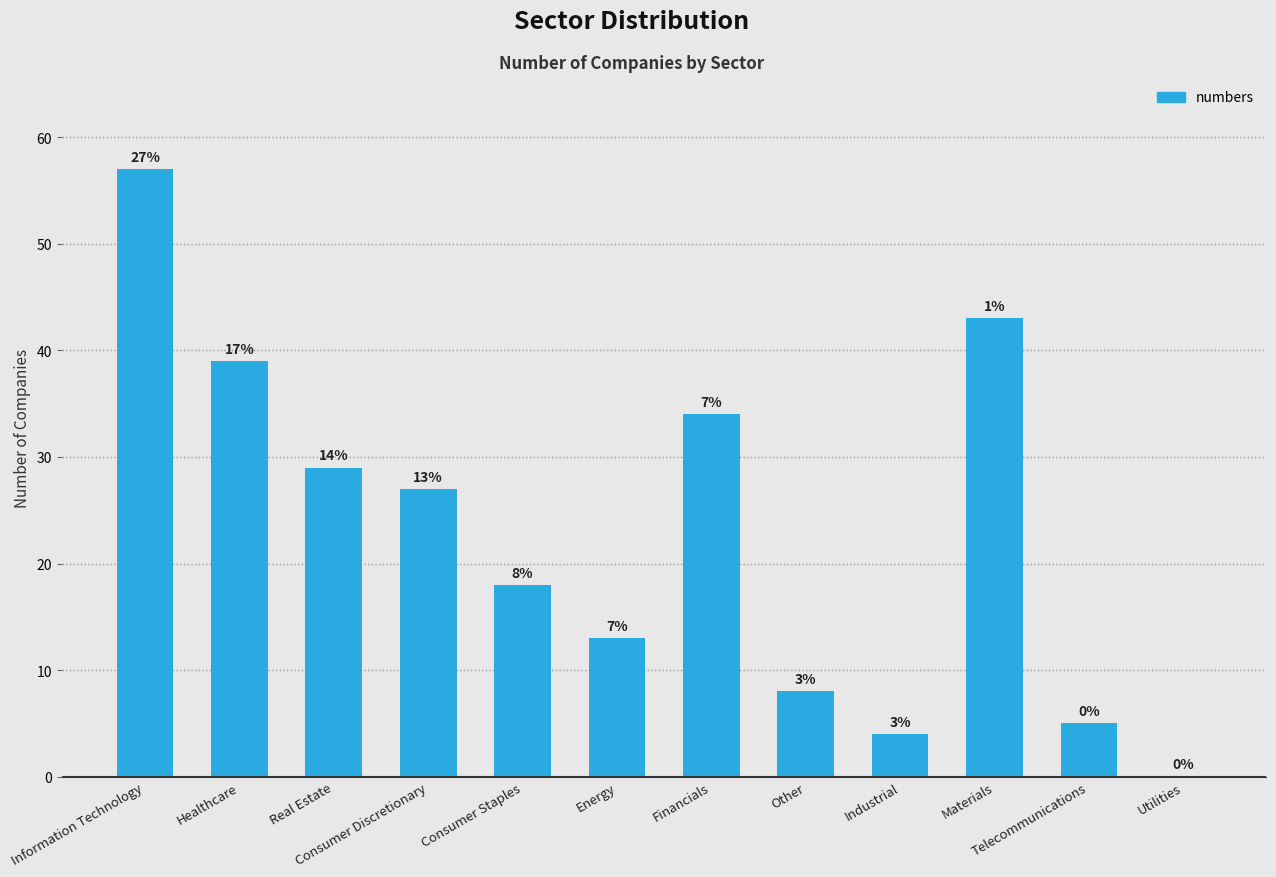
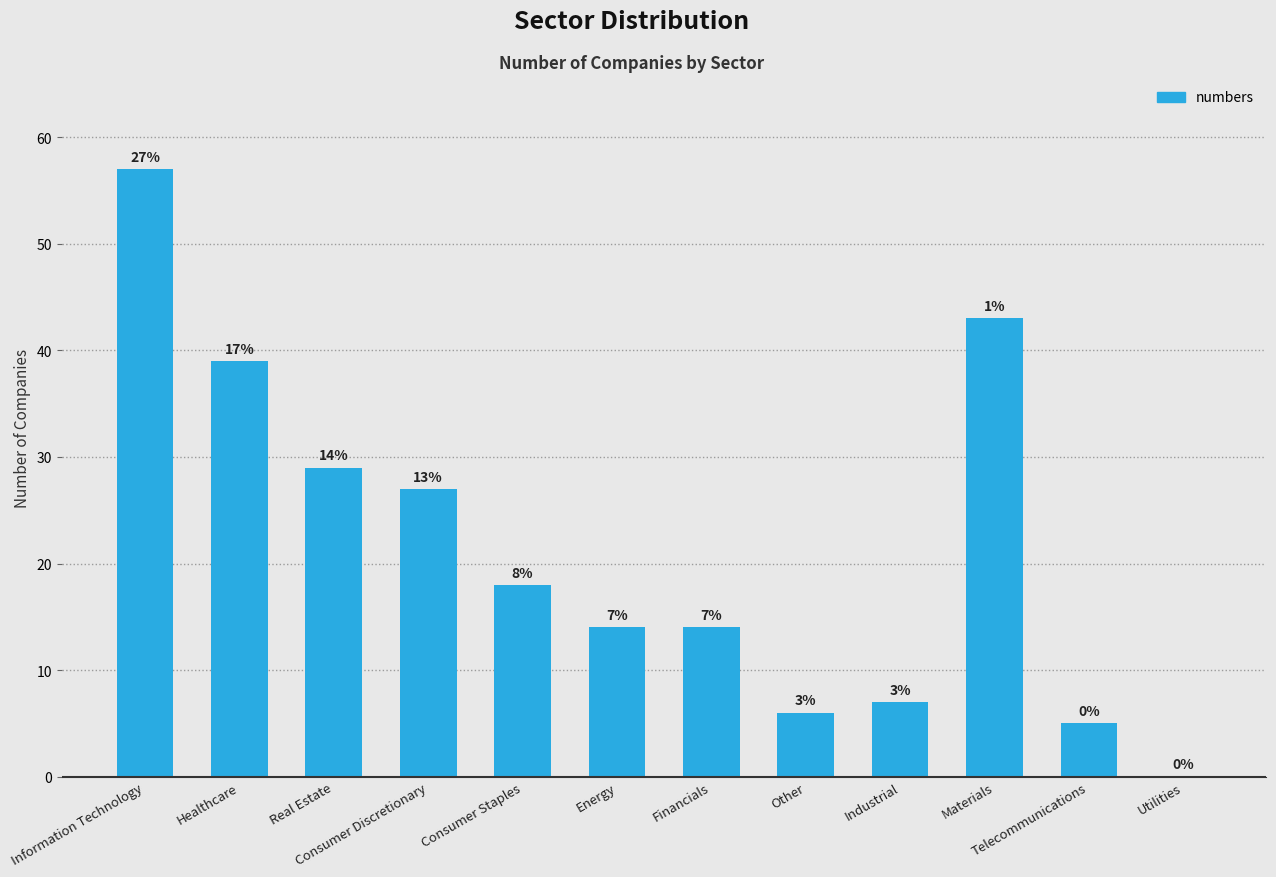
  {
-   "Energy": 13,
-   "Financials": 34,
-   "Other": 8,
-   "Industrial": 4
+   "Energy": 14,
+   "Financials": 14,
+   "Other": 6,
+   "Industrial": 7
  }
